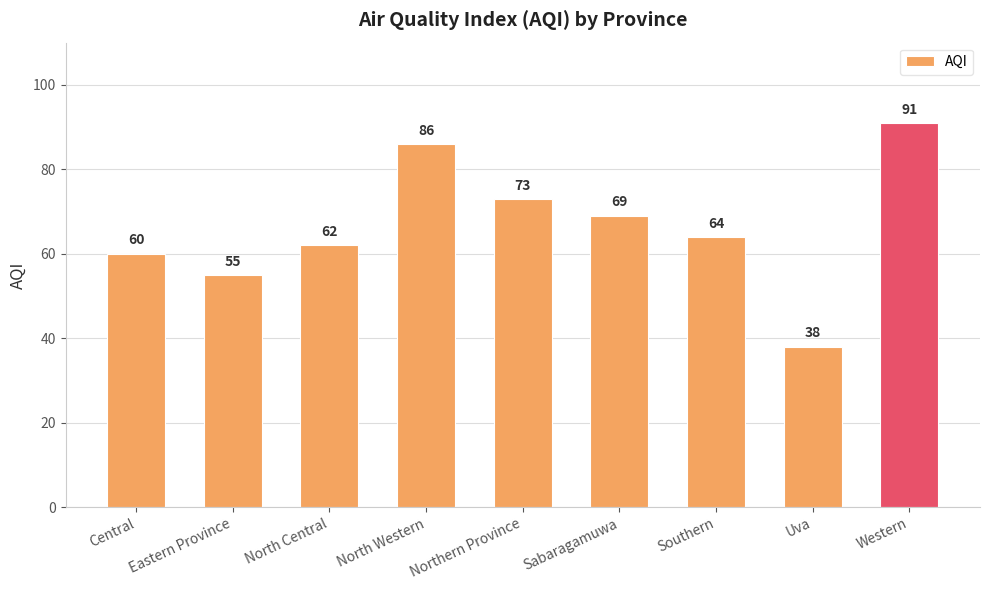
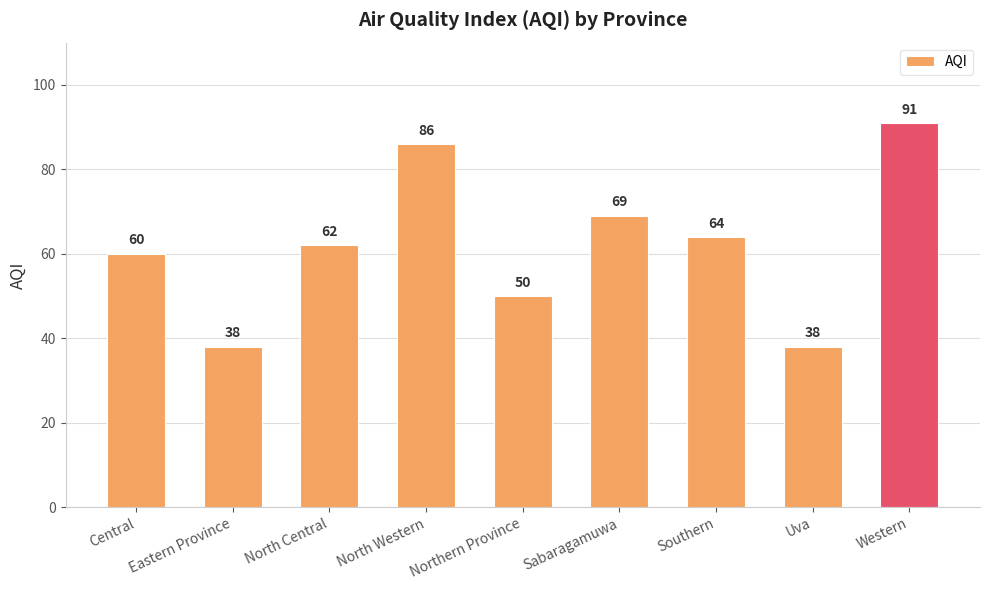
  {
    "Central": 60,
-   "Eastern Province": 55,
+   "Eastern Province": 38,
    "North Central": 62,
    "North Western": 86,
-   "Northern Province": 73,
+   "Northern Province": 50,
    "Sabaragamuwa": 69,
    "Southern": 64,
    "Uva": 38,
    "Western": 91
  }
